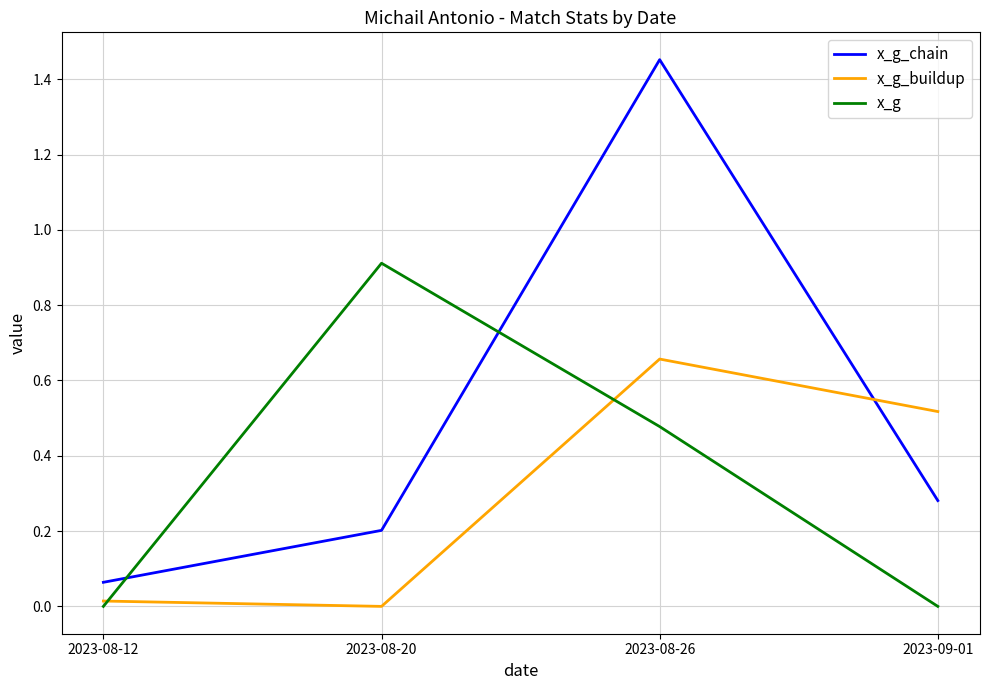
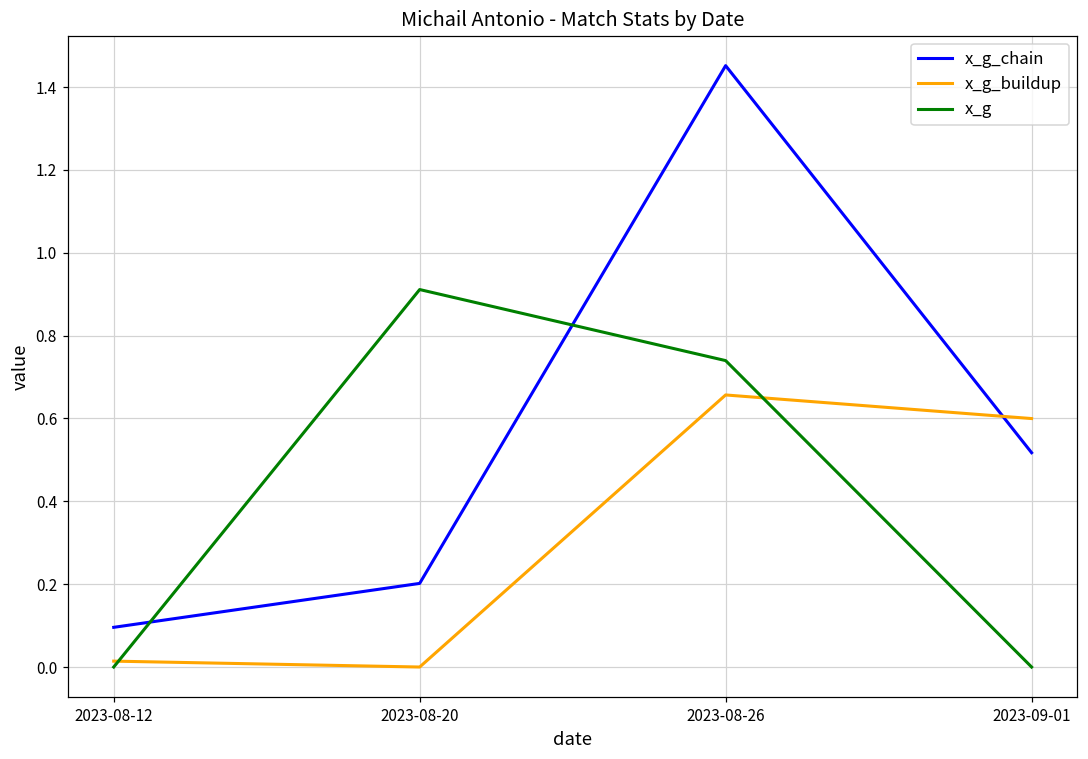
  {
    "x_g_chain": {
-     "2023-08-12": 0.06,
+     "2023-08-12": 0.10,
      "2023-08-20": 0.20,
      "2023-08-26": 1.45,
-     "2023-09-01": 0.28
+     "2023-09-01": 0.52
    },
    "x_g_buildup": {
      "2023-08-12": 0.01,
      "2023-08-20": 0.00,
      "2023-08-26": 0.66,
-     "2023-09-01": 0.52
+     "2023-09-01": 0.60
    },
    "x_g": {
      "2023-08-12": 0.00,
      "2023-08-20": 0.91,
-     "2023-08-26": 0.48,
+     "2023-08-26": 0.74,
      "2023-09-01": 0.00
    }
  }
